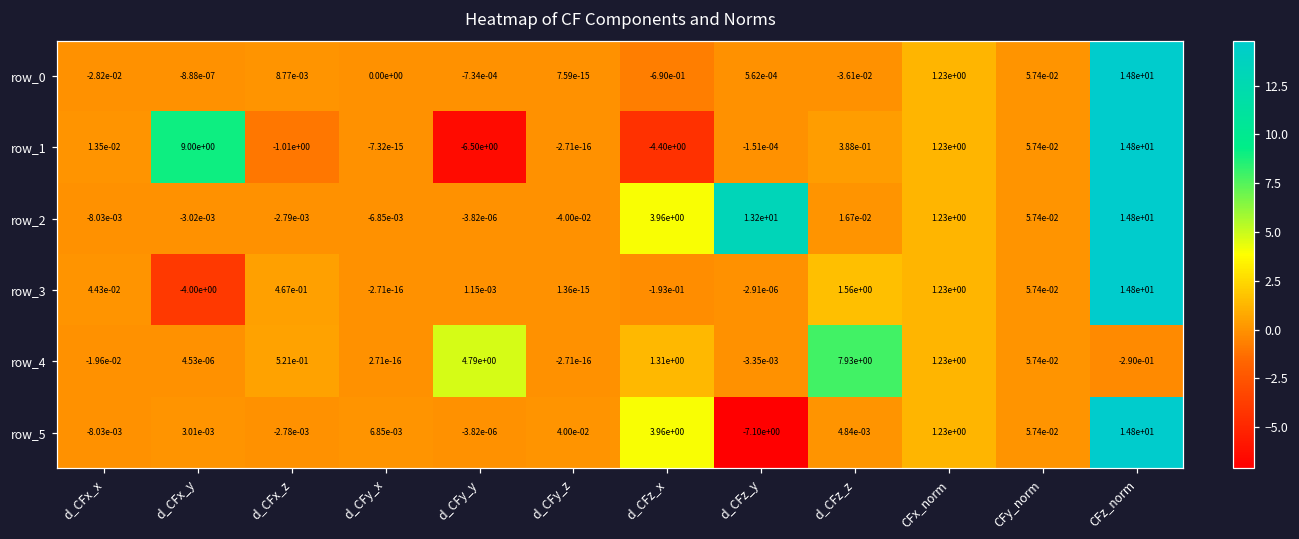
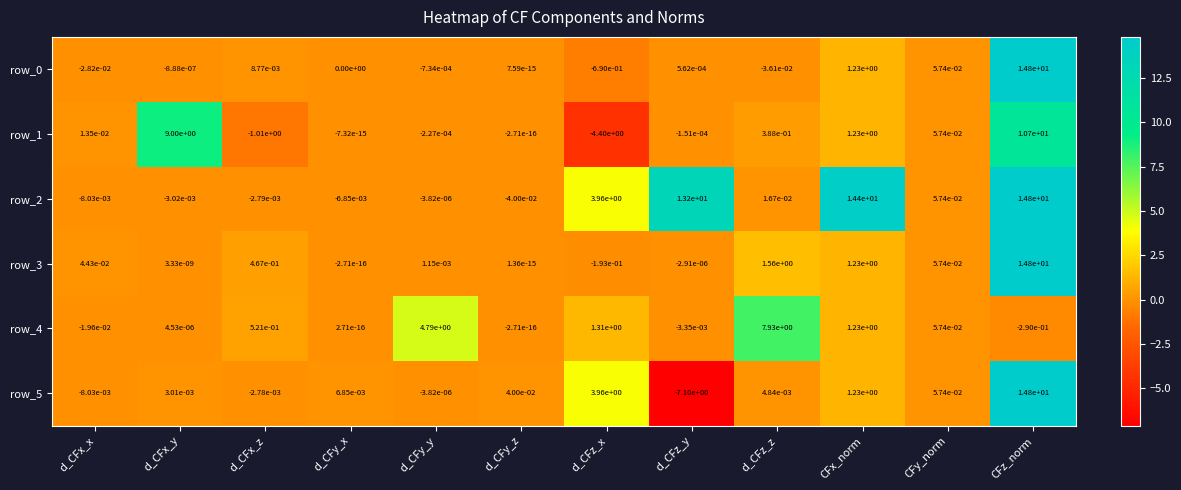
  {
    "row_0": {
      "d_CFx_x": "-2.82e-02",
      "d_CFx_y": "-8.88e-07",
      "d_CFx_z": "8.77e-03",
      "d_CFy_x": "0.00e+00",
      "d_CFy_y": "-7.34e-04",
      "d_CFy_z": "7.59e-15",
      "d_CFz_x": "-6.90e-01",
      "d_CFz_y": "5.62e-04",
      "d_CFz_z": "-3.61e-02",
      "CFx_norm": "1.23e+00",
      "CFy_norm": "5.74e-02",
      "CFz_norm": "1.48e+01"
    },
    "row_1": {
      "d_CFx_x": "1.35e-02",
      "d_CFx_y": "9.00e+00",
      "d_CFx_z": "-1.01e+00",
      "d_CFy_x": "-7.32e-15",
-     "d_CFy_y": "-6.50e+00",
+     "d_CFy_y": "-2.27e-04",
      "d_CFy_z": "-2.71e-16",
      "d_CFz_x": "-4.40e+00",
      "d_CFz_y": "-1.51e-04",
      "d_CFz_z": "3.88e-01",
      "CFx_norm": "1.23e+00",
      "CFy_norm": "5.74e-02",
-     "CFz_norm": "1.48e+01"
+     "CFz_norm": "1.07e+01"
    },
    "row_2": {
      "d_CFx_x": "-8.03e-03",
      "d_CFx_y": "-3.02e-03",
      "d_CFx_z": "-2.79e-03",
      "d_CFy_x": "-6.85e-03",
      "d_CFy_y": "-3.82e-06",
      "d_CFy_z": "-4.00e-02",
      "d_CFz_x": "3.96e+00",
      "d_CFz_y": "1.32e+01",
      "d_CFz_z": "1.67e-02",
-     "CFx_norm": "1.23e+00",
+     "CFx_norm": "1.44e+01",
      "CFy_norm": "5.74e-02",
      "CFz_norm": "1.48e+01"
    },
    "row_3": {
      "d_CFx_x": "4.43e-02",
-     "d_CFx_y": "-4.00e+00",
+     "d_CFx_y": "3.33e-09",
      "d_CFx_z": "4.67e-01",
      "d_CFy_x": "-2.71e-16",
      "d_CFy_y": "1.15e-03",
      "d_CFy_z": "1.36e-15",
      "d_CFz_x": "-1.93e-01",
      "d_CFz_y": "-2.91e-06",
      "d_CFz_z": "1.56e+00",
      "CFx_norm": "1.23e+00",
      "CFy_norm": "5.74e-02",
      "CFz_norm": "1.48e+01"
    },
    "row_4": {
      "d_CFx_x": "-1.96e-02",
      "d_CFx_y": "4.53e-06",
      "d_CFx_z": "5.21e-01",
      "d_CFy_x": "2.71e-16",
      "d_CFy_y": "4.79e+00",
      "d_CFy_z": "-2.71e-16",
      "d_CFz_x": "1.31e+00",
      "d_CFz_y": "-3.35e-03",
      "d_CFz_z": "7.93e+00",
      "CFx_norm": "1.23e+00",
      "CFy_norm": "5.74e-02",
      "CFz_norm": "-2.90e-01"
    },
    "row_5": {
      "d_CFx_x": "-8.03e-03",
      "d_CFx_y": "3.01e-03",
      "d_CFx_z": "-2.78e-03",
      "d_CFy_x": "6.85e-03",
      "d_CFy_y": "-3.82e-06",
      "d_CFy_z": "4.00e-02",
      "d_CFz_x": "3.96e+00",
      "d_CFz_y": "-7.10e+00",
      "d_CFz_z": "4.84e-03",
      "CFx_norm": "1.23e+00",
      "CFy_norm": "5.74e-02",
      "CFz_norm": "1.48e+01"
    }
  }
